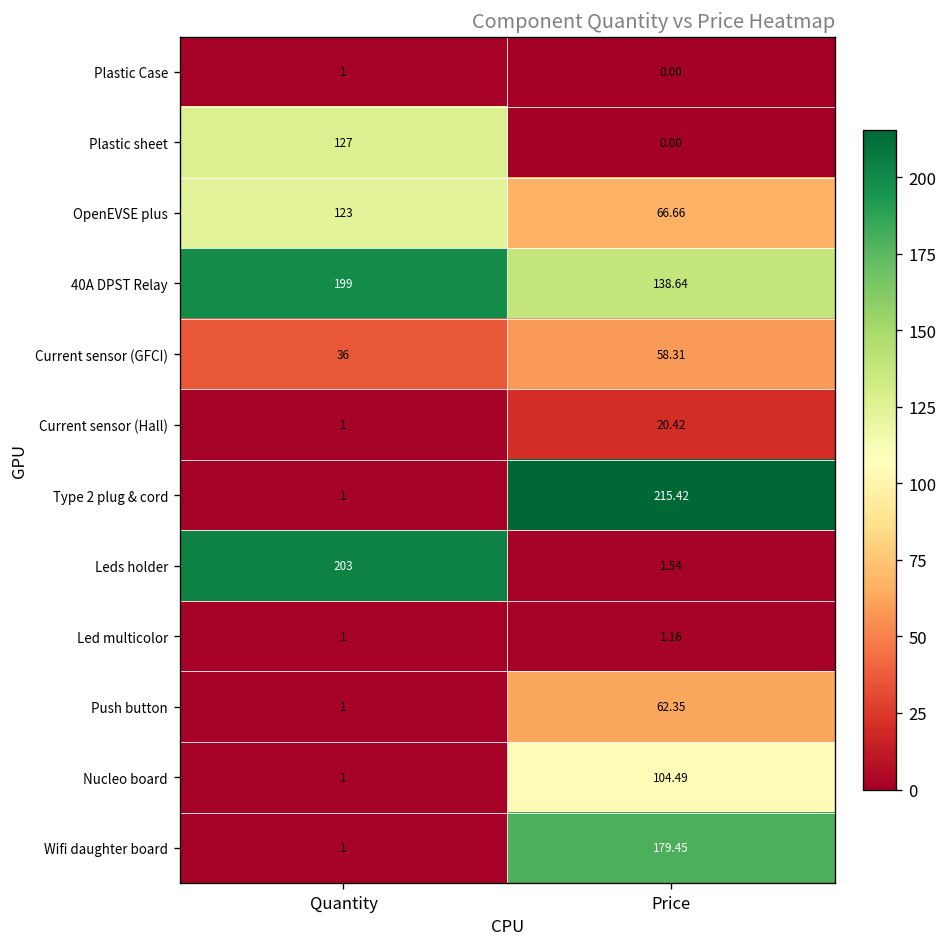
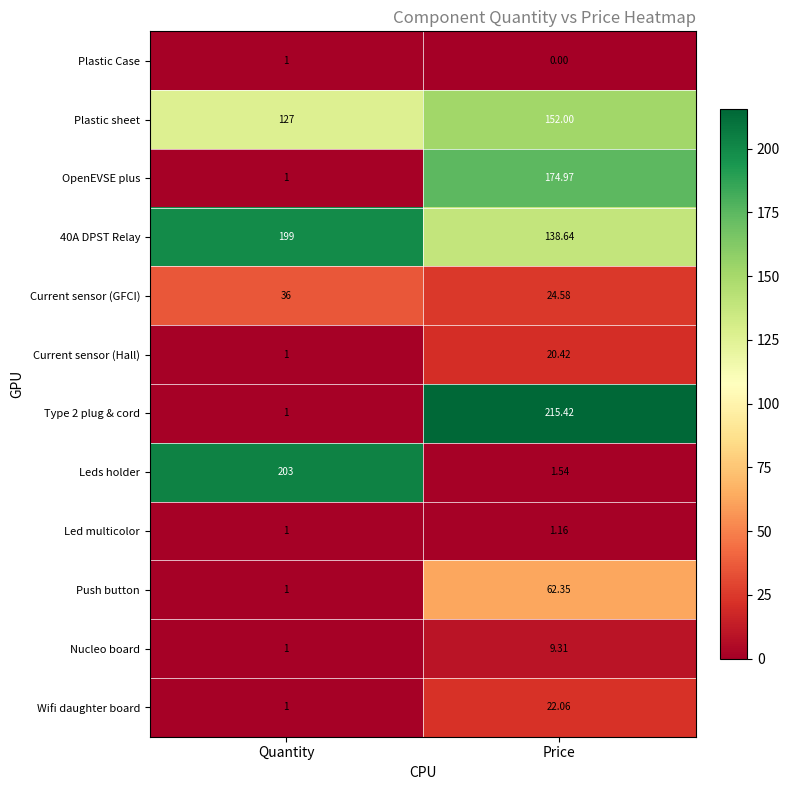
  {
    "Plastic Case": {
      "Quantity": 1,
      "Price": 0.00
    },
    "Plastic sheet": {
      "Quantity": 127,
-     "Price": 0.00
+     "Price": 152.00
    },
    "OpenEVSE plus": {
-     "Quantity": 123,
-     "Price": 66.66
+     "Quantity": 1,
+     "Price": 174.97
    },
    "40A DPST Relay": {
      "Quantity": 199,
      "Price": 138.64
    },
    "Current sensor (GFCI)": {
      "Quantity": 36,
-     "Price": 58.31
+     "Price": 24.58
    },
    "Current sensor (Hall)": {
      "Quantity": 1,
      "Price": 20.42
    },
    "Type 2 plug & cord": {
      "Quantity": 1,
      "Price": 215.42
    },
    "Leds holder": {
      "Quantity": 203,
      "Price": 1.54
    },
    "Led multicolor": {
      "Quantity": 1,
      "Price": 1.16
    },
    "Push button": {
      "Quantity": 1,
      "Price": 62.35
    },
    "Nucleo board": {
      "Quantity": 1,
-     "Price": 104.49
+     "Price": 9.31
    },
    "Wifi daughter board": {
      "Quantity": 1,
-     "Price": 179.45
+     "Price": 22.06
    }
  }
